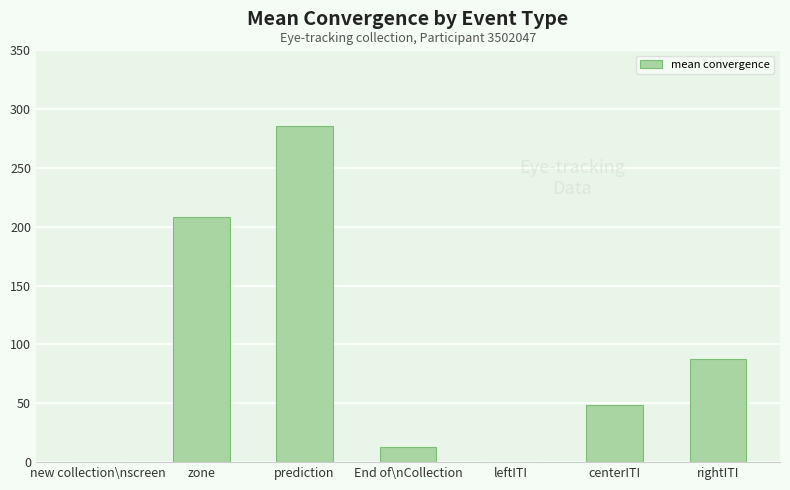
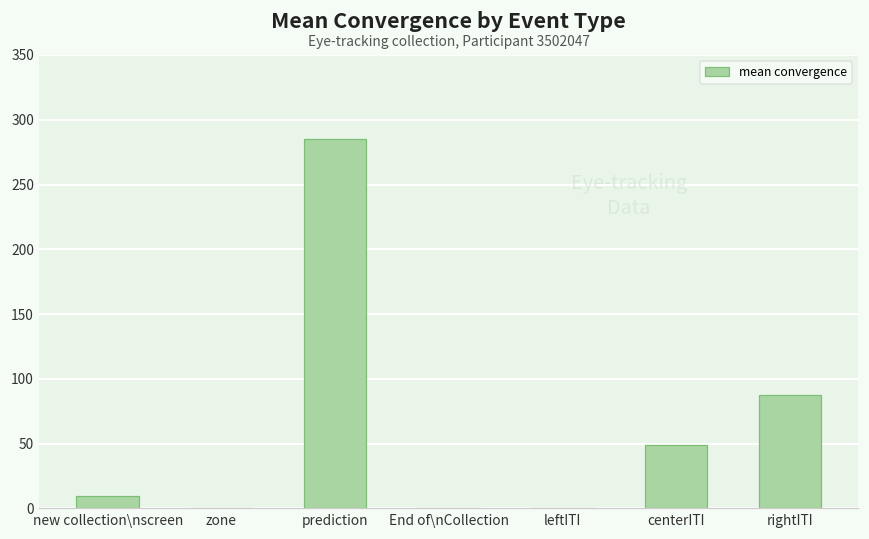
  {
-   "new collection\\nscreen": 0,
-   "zone": 208,
+   "new collection\\nscreen": 10,
+   "zone": 0,
    "prediction": 285,
-   "End of\\nCollection": 13,
+   "End of\\nCollection": 0,
    "leftITI": 0,
    "centerITI": 49,
    "rightITI": 88
  }
